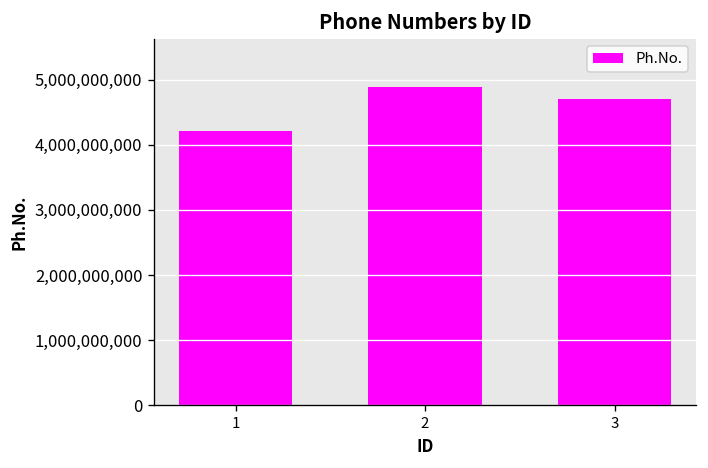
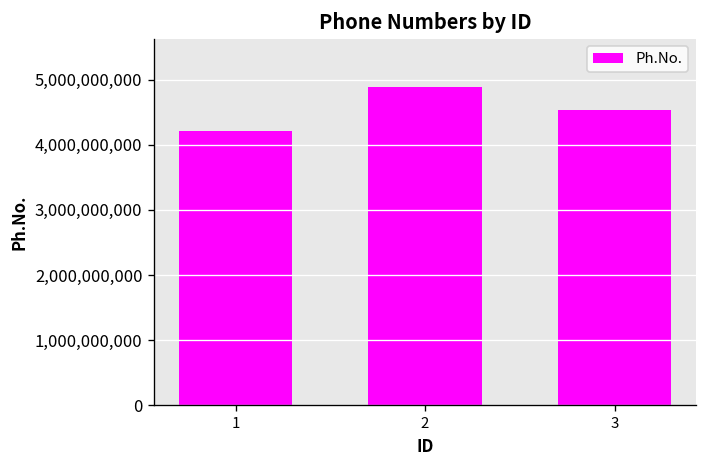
  {
    "1": "4,200,000,000",
    "2": "4,900,000,000",
-   "3": "4,700,000,000"
+   "3": "4,500,000,000"
  }
